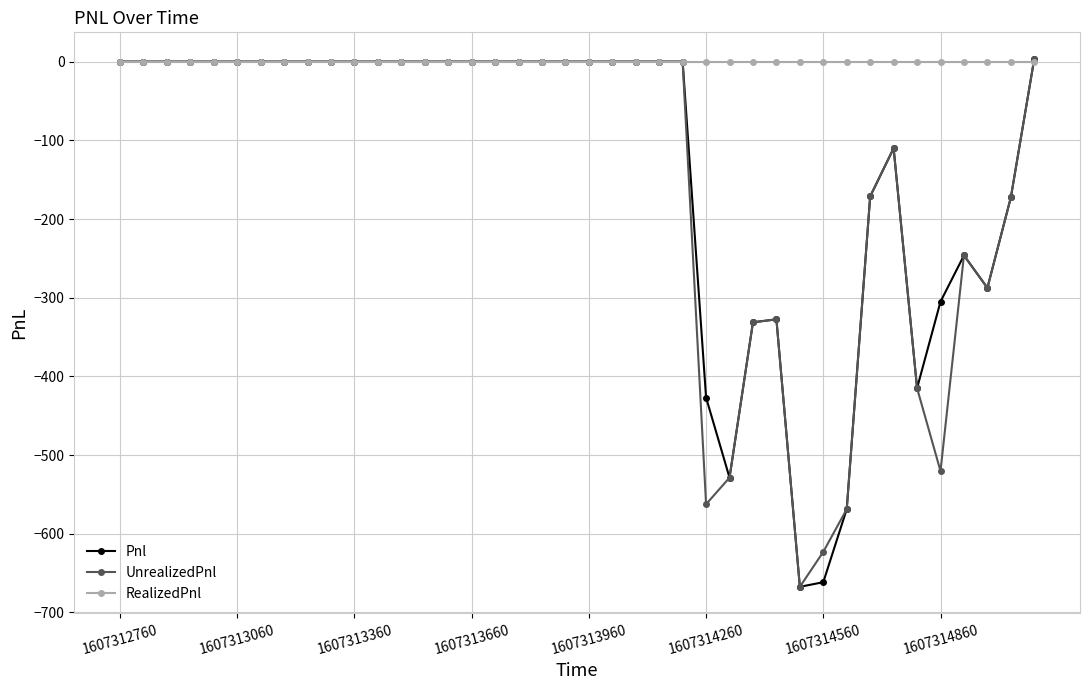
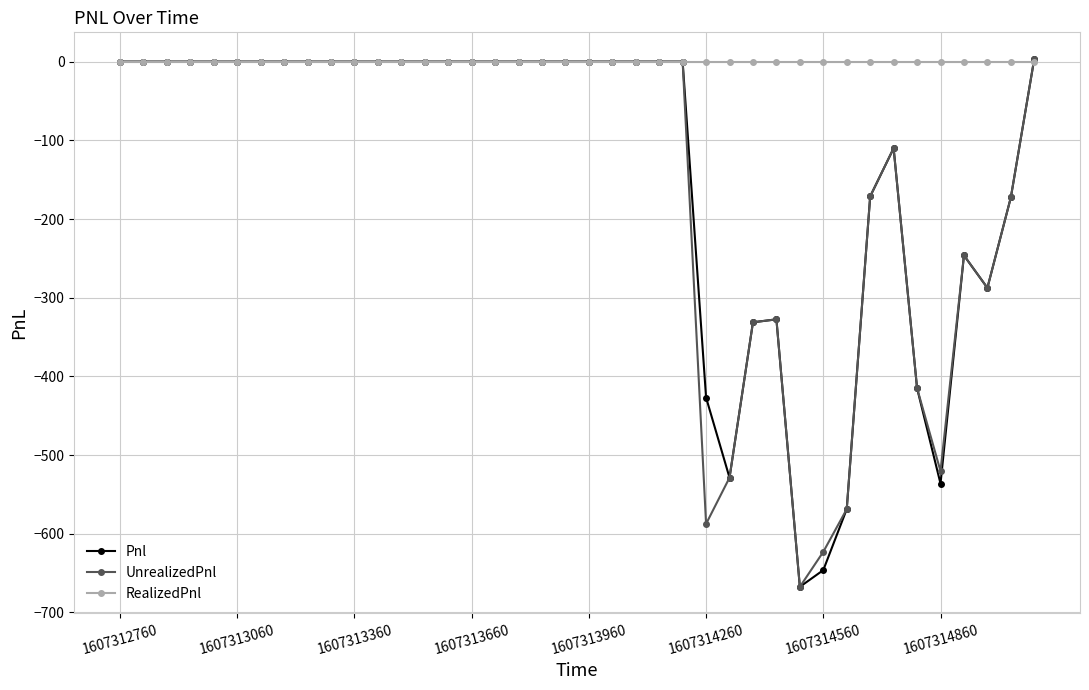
  {
    "Pnl": {
      "1607314260": -430,
-     "1607314560": -660,
-     "1607314860": -310
+     "1607314560": -650,
+     "1607314860": -540
    },
    "UnrealizedPnl": {
-     "1607314260": -560,
+     "1607314260": -590,
      "1607314560": -620,
      "1607314860": -520
    },
    "RealizedPnl": {
      "1607314260": 0,
      "1607314560": 0,
      "1607314860": 0
    }
  }
